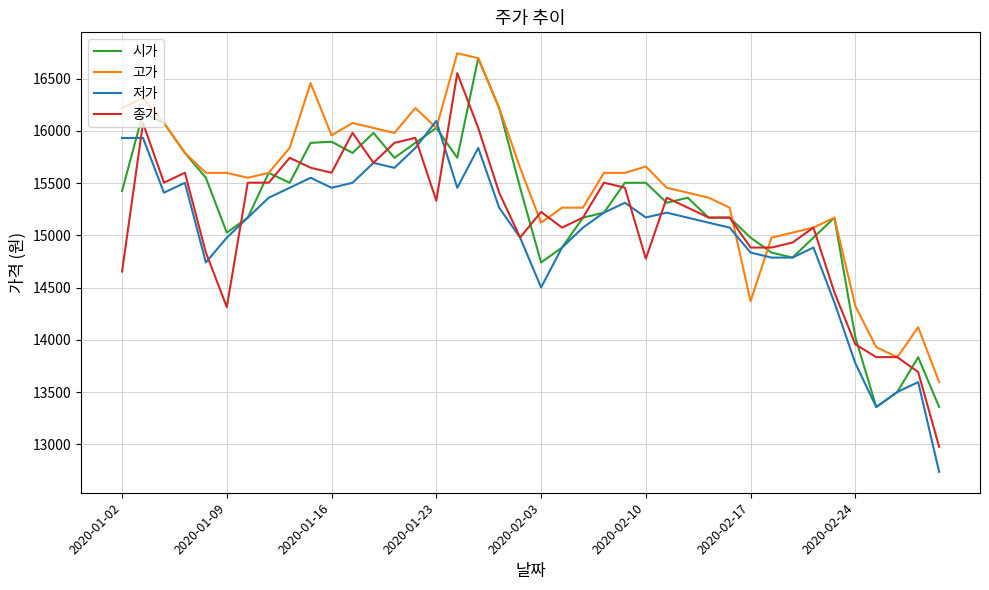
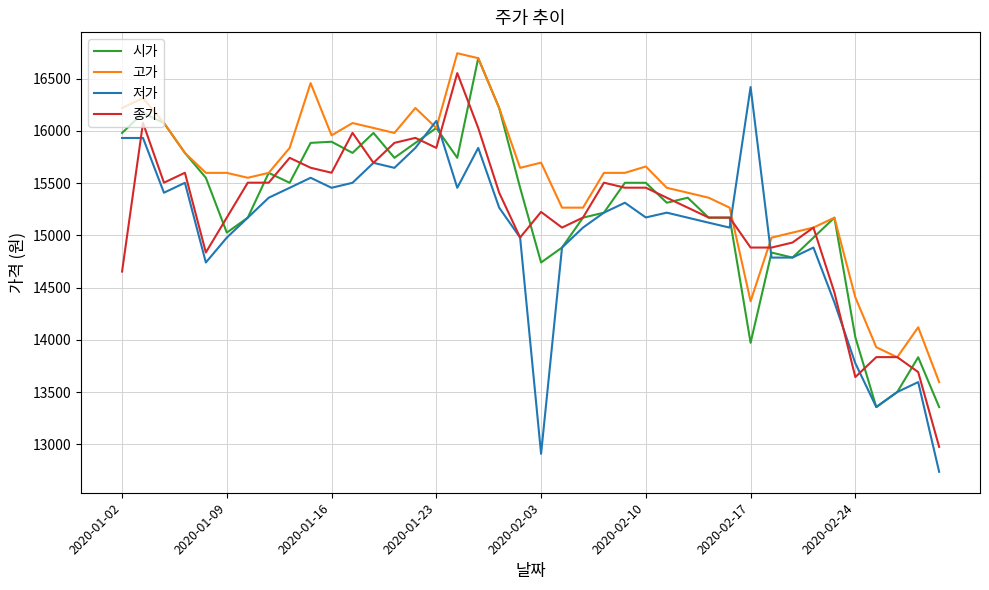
  {
    "시가": {
-     "2020-01-02": 15420,
+     "2020-01-02": 15980,
      "2020-01-09": 15030,
      "2020-01-16": 15900,
      "2020-02-03": 14740,
      "2020-02-10": 15500,
-     "2020-02-17": 14980,
+     "2020-02-17": 13970,
      "2020-02-24": 14020
    },
    "고가": {
      "2020-01-09": 15600,
      "2020-01-16": 15960,
-     "2020-02-03": 15120,
+     "2020-02-03": 15700,
      "2020-02-10": 15660,
      "2020-02-17": 14370,
-     "2020-02-24": 14320
+     "2020-02-24": 14410
    },
    "저가": {
      "2020-01-02": 15930,
      "2020-01-09": 14980,
      "2020-01-16": 15460,
      "2020-01-23": 16100,
-     "2020-02-03": 14500,
+     "2020-02-03": 12910,
      "2020-02-10": 15170,
-     "2020-02-17": 14840,
+     "2020-02-17": 16420,
      "2020-02-24": 13780
    },
    "종가": {
      "2020-01-02": 14650,
-     "2020-01-09": 14310,
+     "2020-01-09": 15170,
      "2020-01-16": 15600,
-     "2020-01-23": 15330,
+     "2020-01-23": 15840,
      "2020-02-03": 15220,
-     "2020-02-10": 14780,
+     "2020-02-10": 15460,
      "2020-02-17": 14880,
-     "2020-02-24": 13960
+     "2020-02-24": 13640
    }
  }
